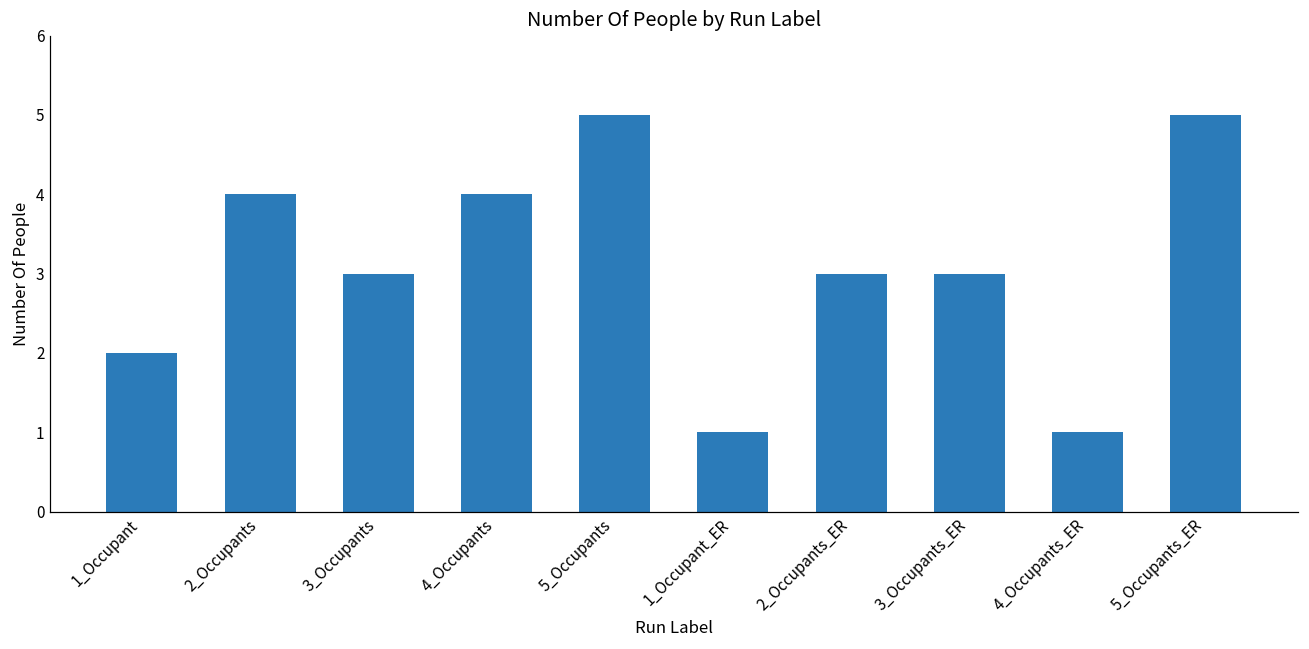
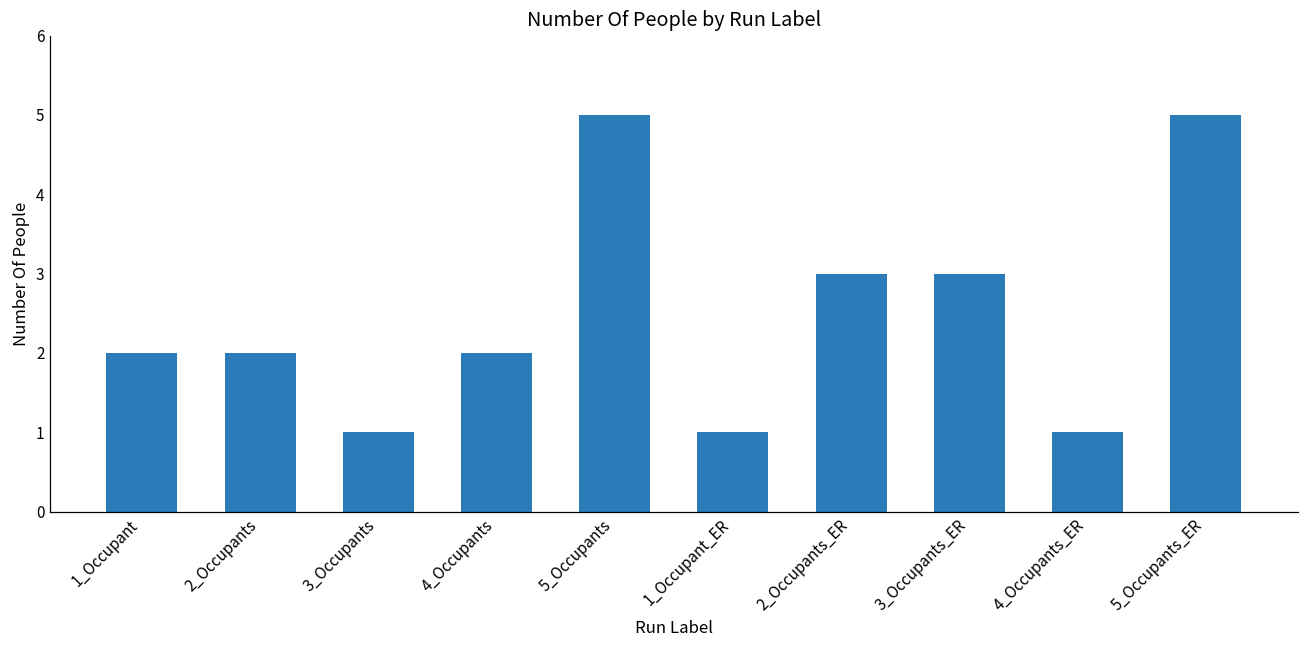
  {
    "1_Occupant": 2,
-   "2_Occupants": 4,
-   "3_Occupants": 3,
-   "4_Occupants": 4,
+   "2_Occupants": 2,
+   "3_Occupants": 1,
+   "4_Occupants": 2,
    "5_Occupants": 5,
    "1_Occupant_ER": 1,
    "2_Occupants_ER": 3,
    "3_Occupants_ER": 3,
    "4_Occupants_ER": 1,
    "5_Occupants_ER": 5
  }
